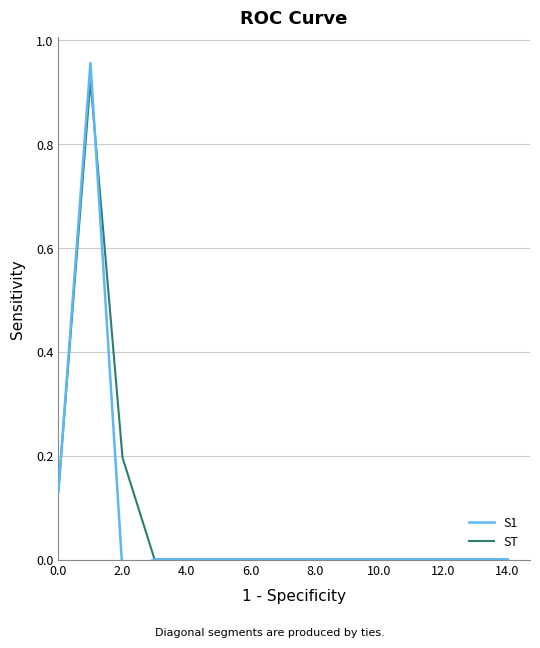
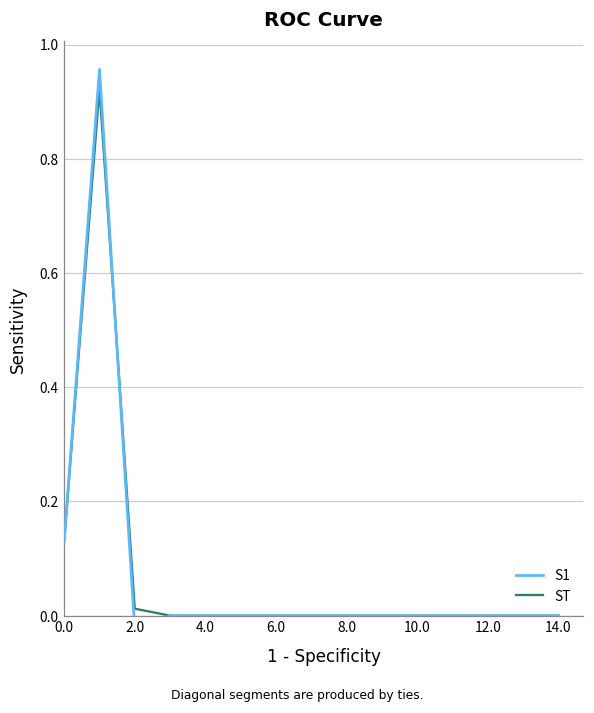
  {
    "ST": {
-     "2.0": 0.20
+     "2.0": 0.01
    }
  }
